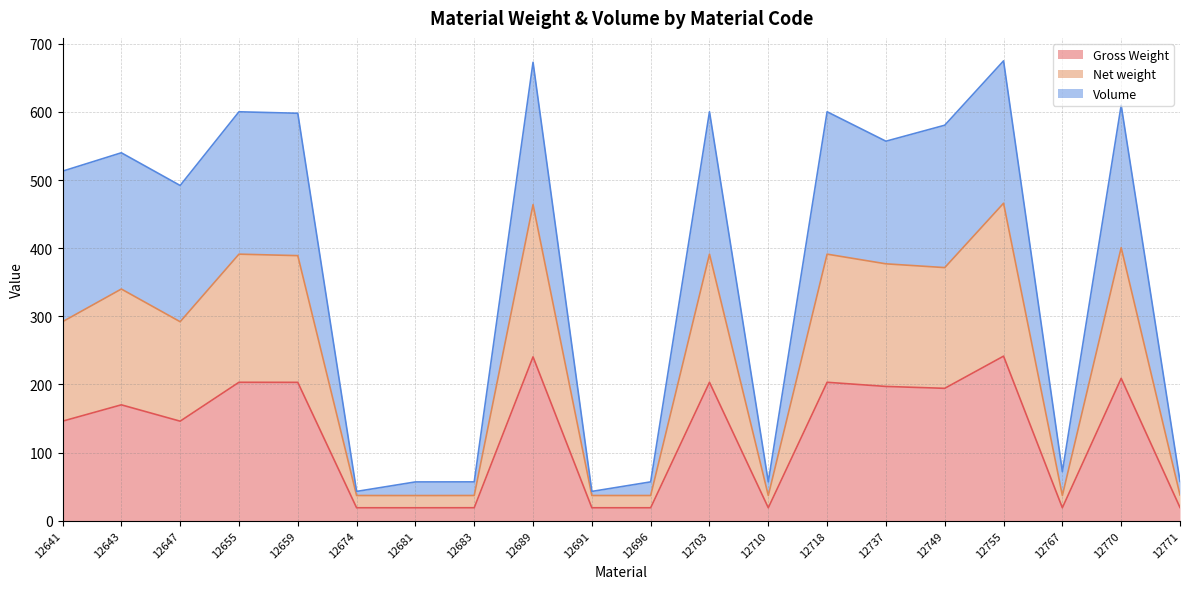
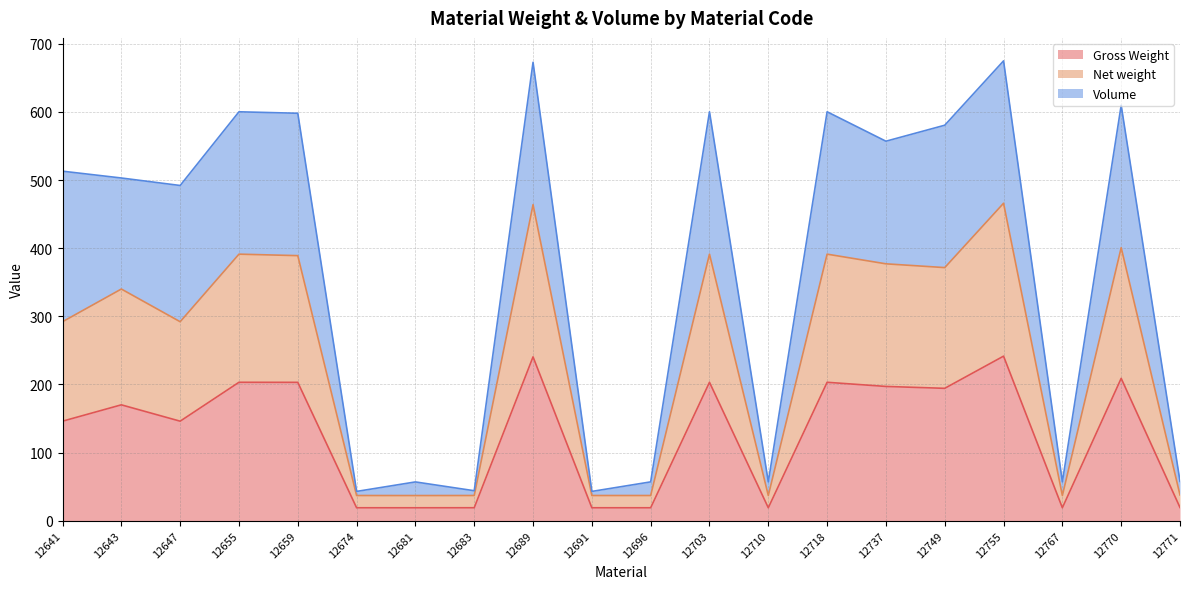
  {
    "Volume": {
      "12641": 220,
-     "12643": 200,
+     "12643": 160,
      "12647": 200,
      "12655": 210,
      "12659": 210,
      "12674": 10,
      "12681": 20,
-     "12683": 20,
+     "12683": 10,
      "12689": 210,
      "12691": 10,
      "12696": 20,
      "12703": 210,
      "12710": 20,
      "12718": 210,
      "12737": 180,
      "12749": 210,
      "12755": 210,
-     "12767": 40,
+     "12767": 20,
      "12771": 20
    }
  }
